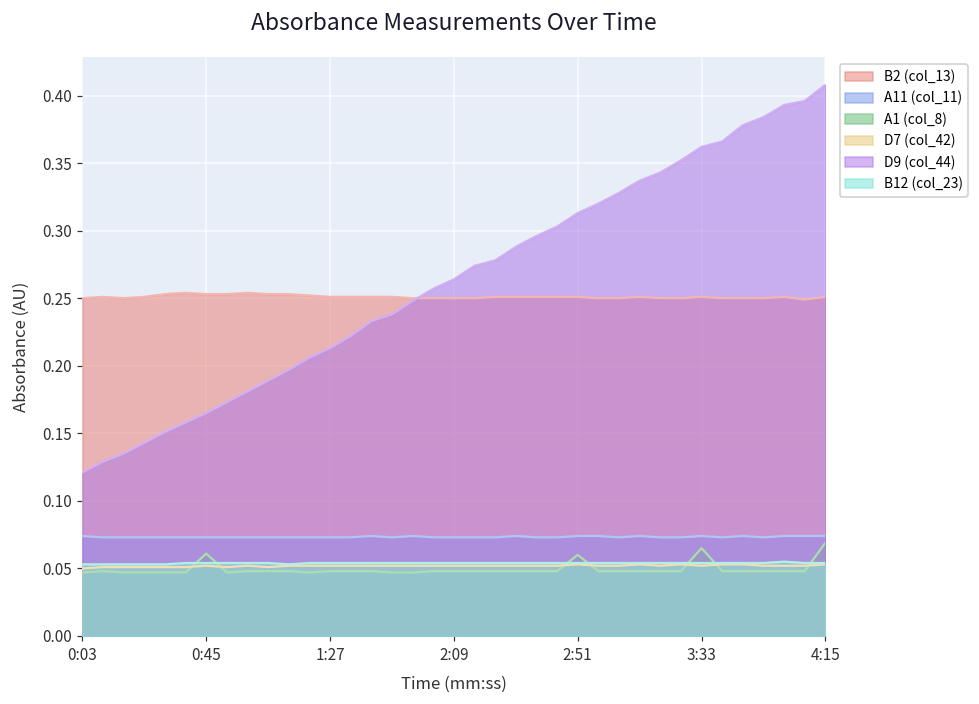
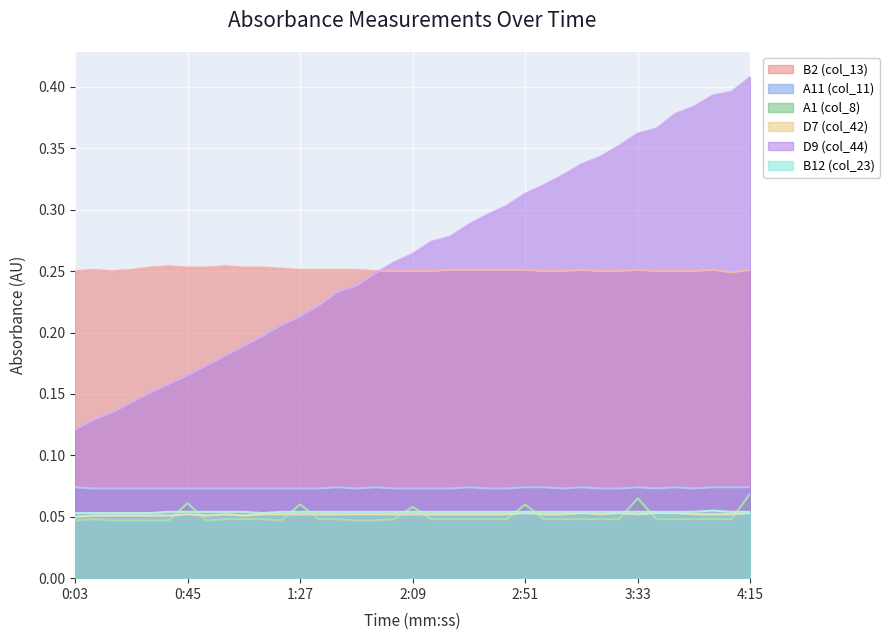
  {
    "A1 (col_8)": {
      "0:03": 0.047,
      "0:45": 0.061,
-     "1:27": 0.048,
-     "2:09": 0.048,
+     "1:27": 0.060,
+     "2:09": 0.058,
      "2:51": 0.060,
      "3:33": 0.065,
      "4:15": 0.069
    },
    "B12 (col_23)": {
      "0:03": 0.053
    }
  }
